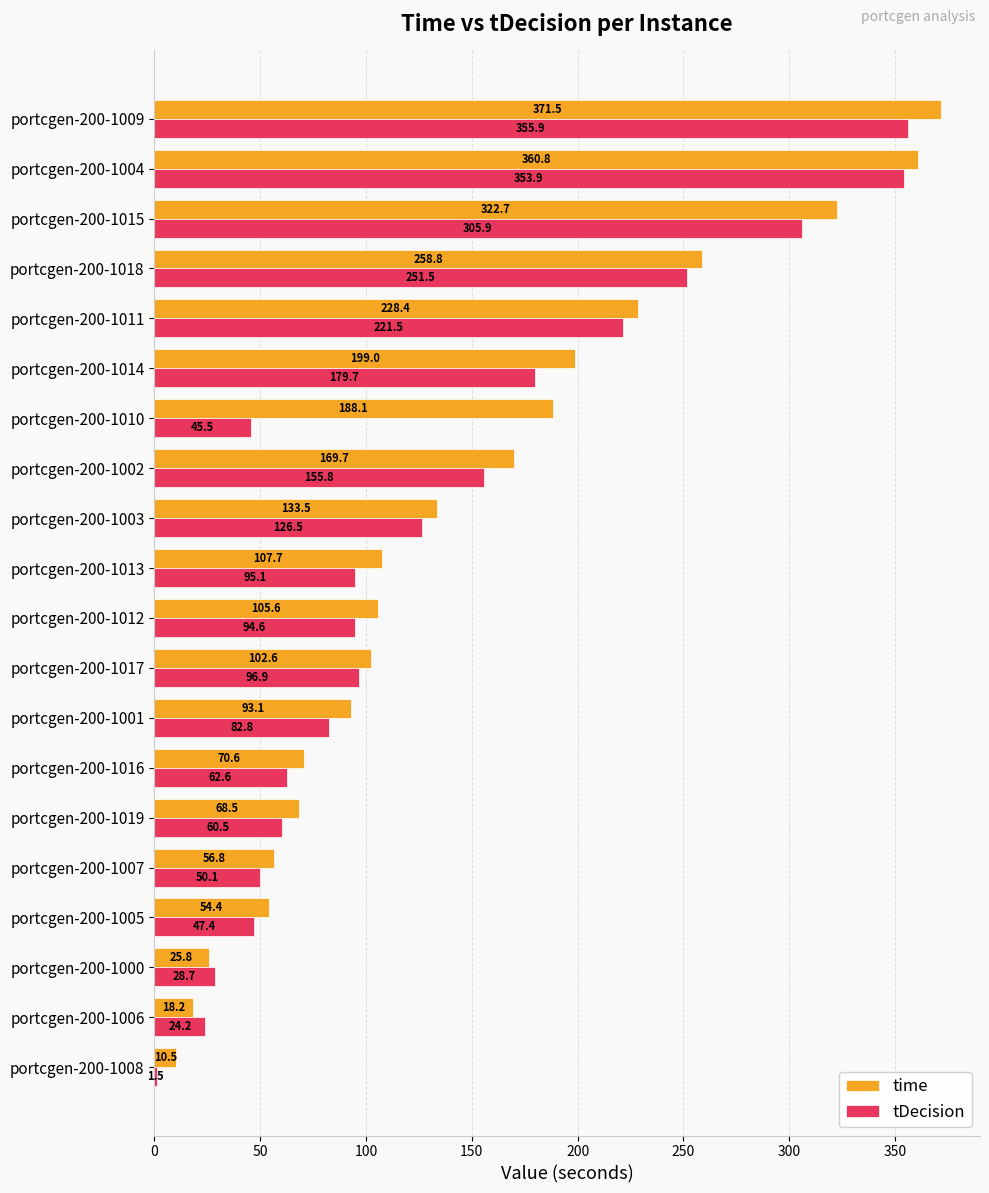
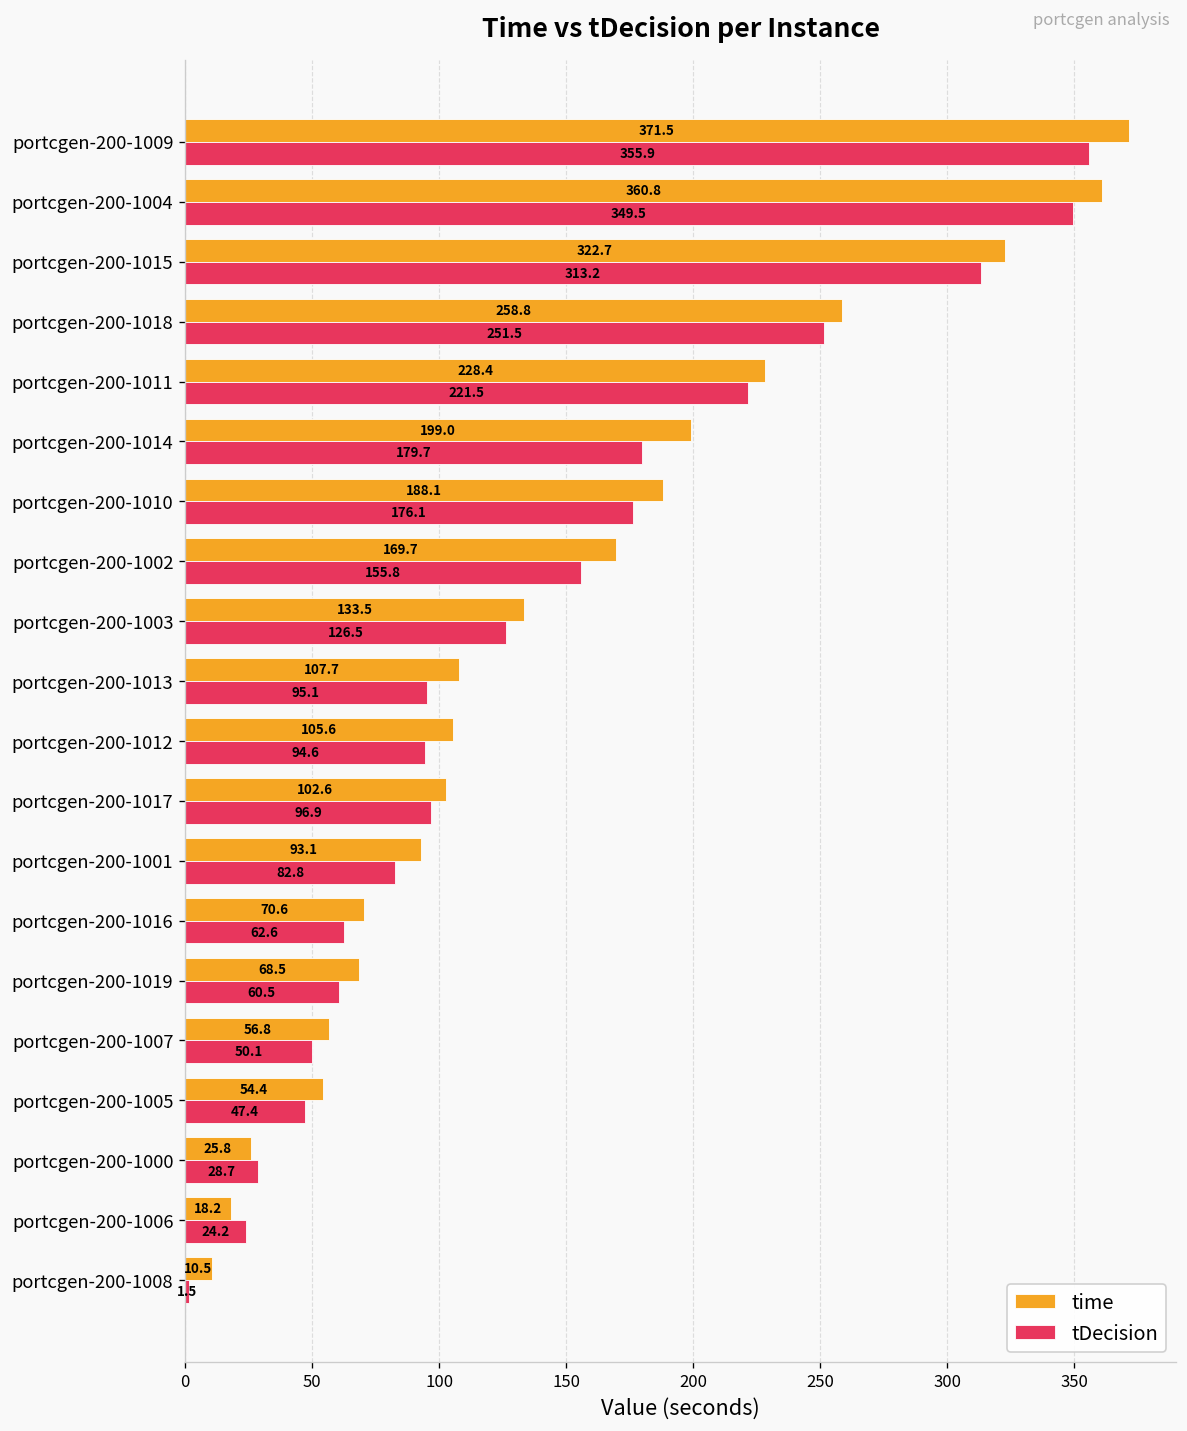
  {
    "time": {
      "portcgen-200-1009": 371.5,
      "portcgen-200-1004": 360.8,
      "portcgen-200-1015": 322.7,
      "portcgen-200-1018": 258.8,
      "portcgen-200-1011": 228.4,
      "portcgen-200-1014": 199.0,
      "portcgen-200-1010": 188.1,
      "portcgen-200-1002": 169.7,
      "portcgen-200-1003": 133.5,
      "portcgen-200-1013": 107.7,
      "portcgen-200-1012": 105.6,
      "portcgen-200-1017": 102.6,
      "portcgen-200-1001": 93.1,
      "portcgen-200-1016": 70.6,
      "portcgen-200-1019": 68.5,
      "portcgen-200-1007": 56.8,
      "portcgen-200-1005": 54.4,
      "portcgen-200-1000": 25.8,
      "portcgen-200-1006": 18.2,
      "portcgen-200-1008": 10.5
    },
    "tDecision": {
      "portcgen-200-1009": 355.9,
-     "portcgen-200-1004": 353.9,
-     "portcgen-200-1015": 305.9,
+     "portcgen-200-1004": 349.5,
+     "portcgen-200-1015": 313.2,
      "portcgen-200-1018": 251.5,
      "portcgen-200-1011": 221.5,
      "portcgen-200-1014": 179.7,
-     "portcgen-200-1010": 45.5,
+     "portcgen-200-1010": 176.1,
      "portcgen-200-1002": 155.8,
      "portcgen-200-1003": 126.5,
      "portcgen-200-1013": 95.1,
      "portcgen-200-1012": 94.6,
      "portcgen-200-1017": 96.9,
      "portcgen-200-1001": 82.8,
      "portcgen-200-1016": 62.6,
      "portcgen-200-1019": 60.5,
      "portcgen-200-1007": 50.1,
      "portcgen-200-1005": 47.4,
      "portcgen-200-1000": 28.7,
      "portcgen-200-1006": 24.2,
      "portcgen-200-1008": 1.5
    }
  }
